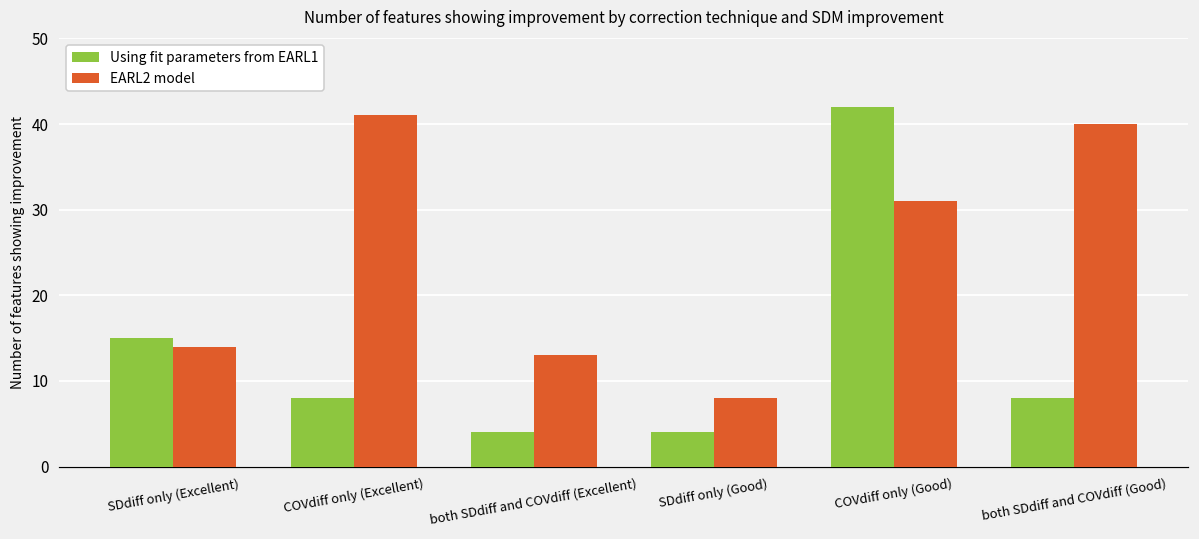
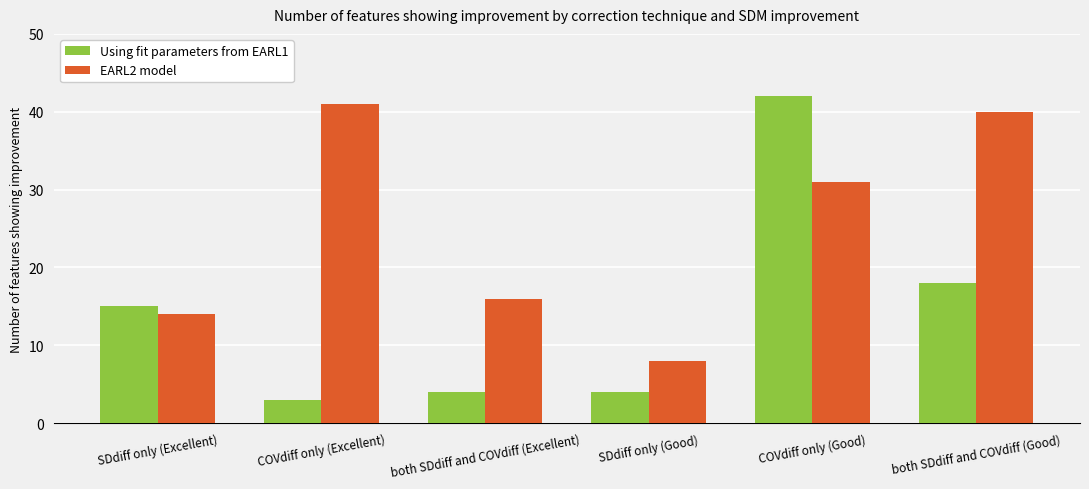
  {
    "Using fit parameters from EARL1": {
      "SDdiff only (Excellent)": 15,
-     "COVdiff only (Excellent)": 8,
+     "COVdiff only (Excellent)": 3,
      "both SDdiff and COVdiff (Excellent)": 4,
      "SDdiff only (Good)": 4,
      "COVdiff only (Good)": 42,
-     "both SDdiff and COVdiff (Good)": 8
+     "both SDdiff and COVdiff (Good)": 18
    },
    "EARL2 model": {
      "SDdiff only (Excellent)": 14,
      "COVdiff only (Excellent)": 41,
-     "both SDdiff and COVdiff (Excellent)": 13,
+     "both SDdiff and COVdiff (Excellent)": 16,
      "SDdiff only (Good)": 8,
      "COVdiff only (Good)": 31,
      "both SDdiff and COVdiff (Good)": 40
    }
  }
